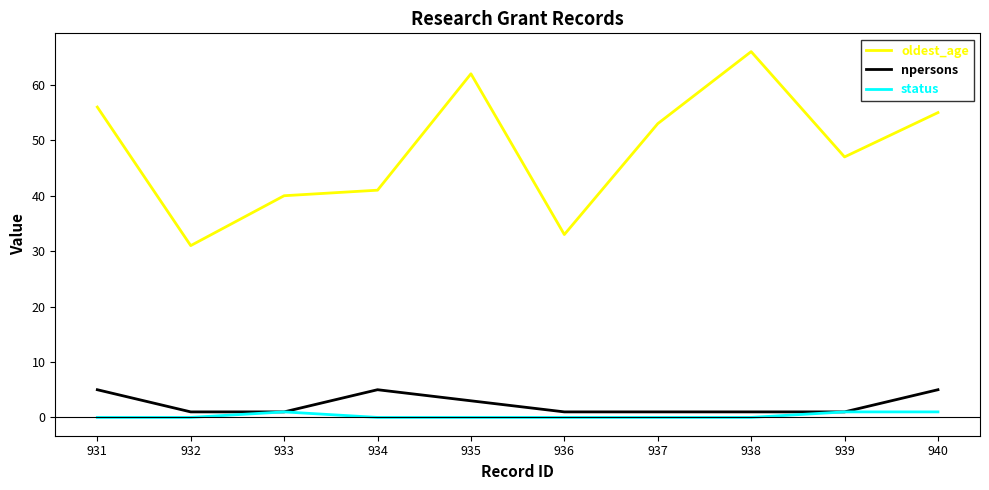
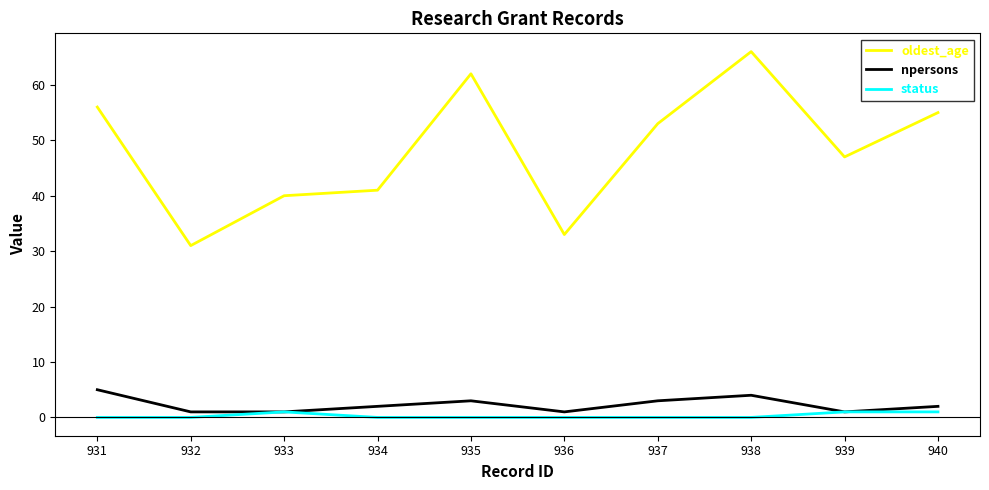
  {
    "oldest_age": {
      "931": 56,
      "932": 31,
      "933": 40,
      "934": 41,
      "935": 62,
      "936": 33,
      "937": 53,
      "938": 66,
      "939": 47,
      "940": 55
    },
    "npersons": {
      "931": 5,
      "932": 1,
-     "934": 5,
+     "934": 2,
      "935": 3,
      "936": 1,
-     "937": 1,
-     "938": 1,
-     "940": 5
+     "937": 3,
+     "938": 4,
+     "940": 2
    },
    "status": {
      "931": 0,
      "932": 0,
      "934": 0,
      "935": 0,
      "936": 0,
      "937": 0,
      "938": 0,
      "940": 1
    }
  }
